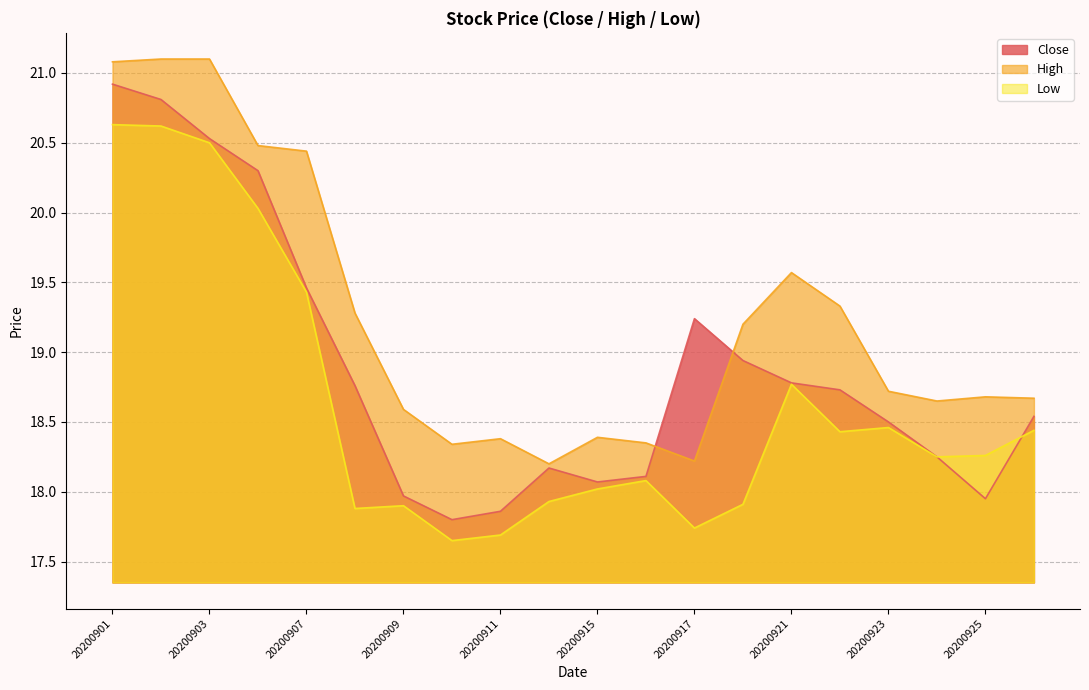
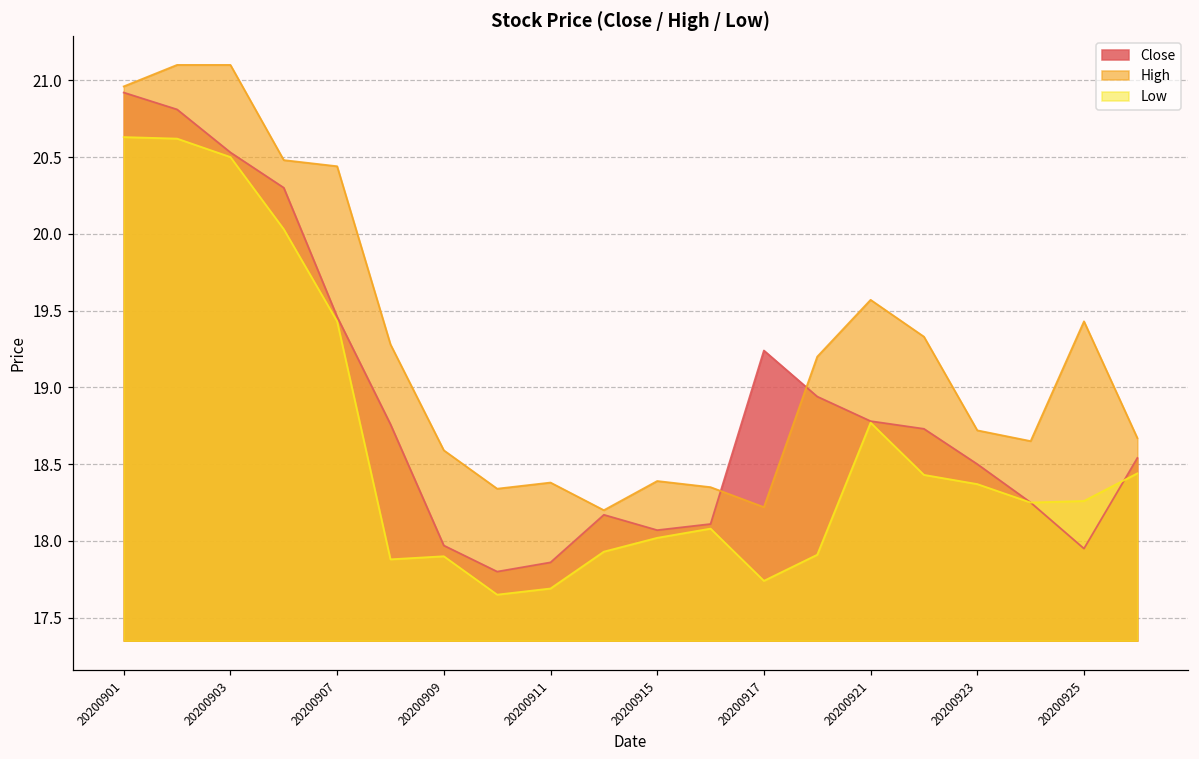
  {
    "Close": {
      "20200901": 20.92,
      "20200903": 20.53,
      "20200907": 19.46,
      "20200909": 17.97,
      "20200911": 17.86,
      "20200915": 18.07,
      "20200917": 19.24,
      "20200923": 18.50,
      "20200925": 17.95
    },
    "High": {
-     "20200901": 21.08,
+     "20200901": 20.96,
      "20200903": 21.10,
      "20200907": 20.44,
      "20200909": 18.59,
      "20200911": 18.38,
      "20200915": 18.39,
      "20200917": 18.22,
      "20200921": 19.57,
      "20200923": 18.72,
-     "20200925": 18.68
+     "20200925": 19.43
    },
    "Low": {
      "20200901": 20.63,
      "20200903": 20.50,
      "20200907": 19.43,
      "20200909": 17.90,
      "20200911": 17.69,
      "20200915": 18.02,
      "20200917": 17.74,
-     "20200923": 18.46,
+     "20200923": 18.37,
      "20200925": 18.26
    }
  }
